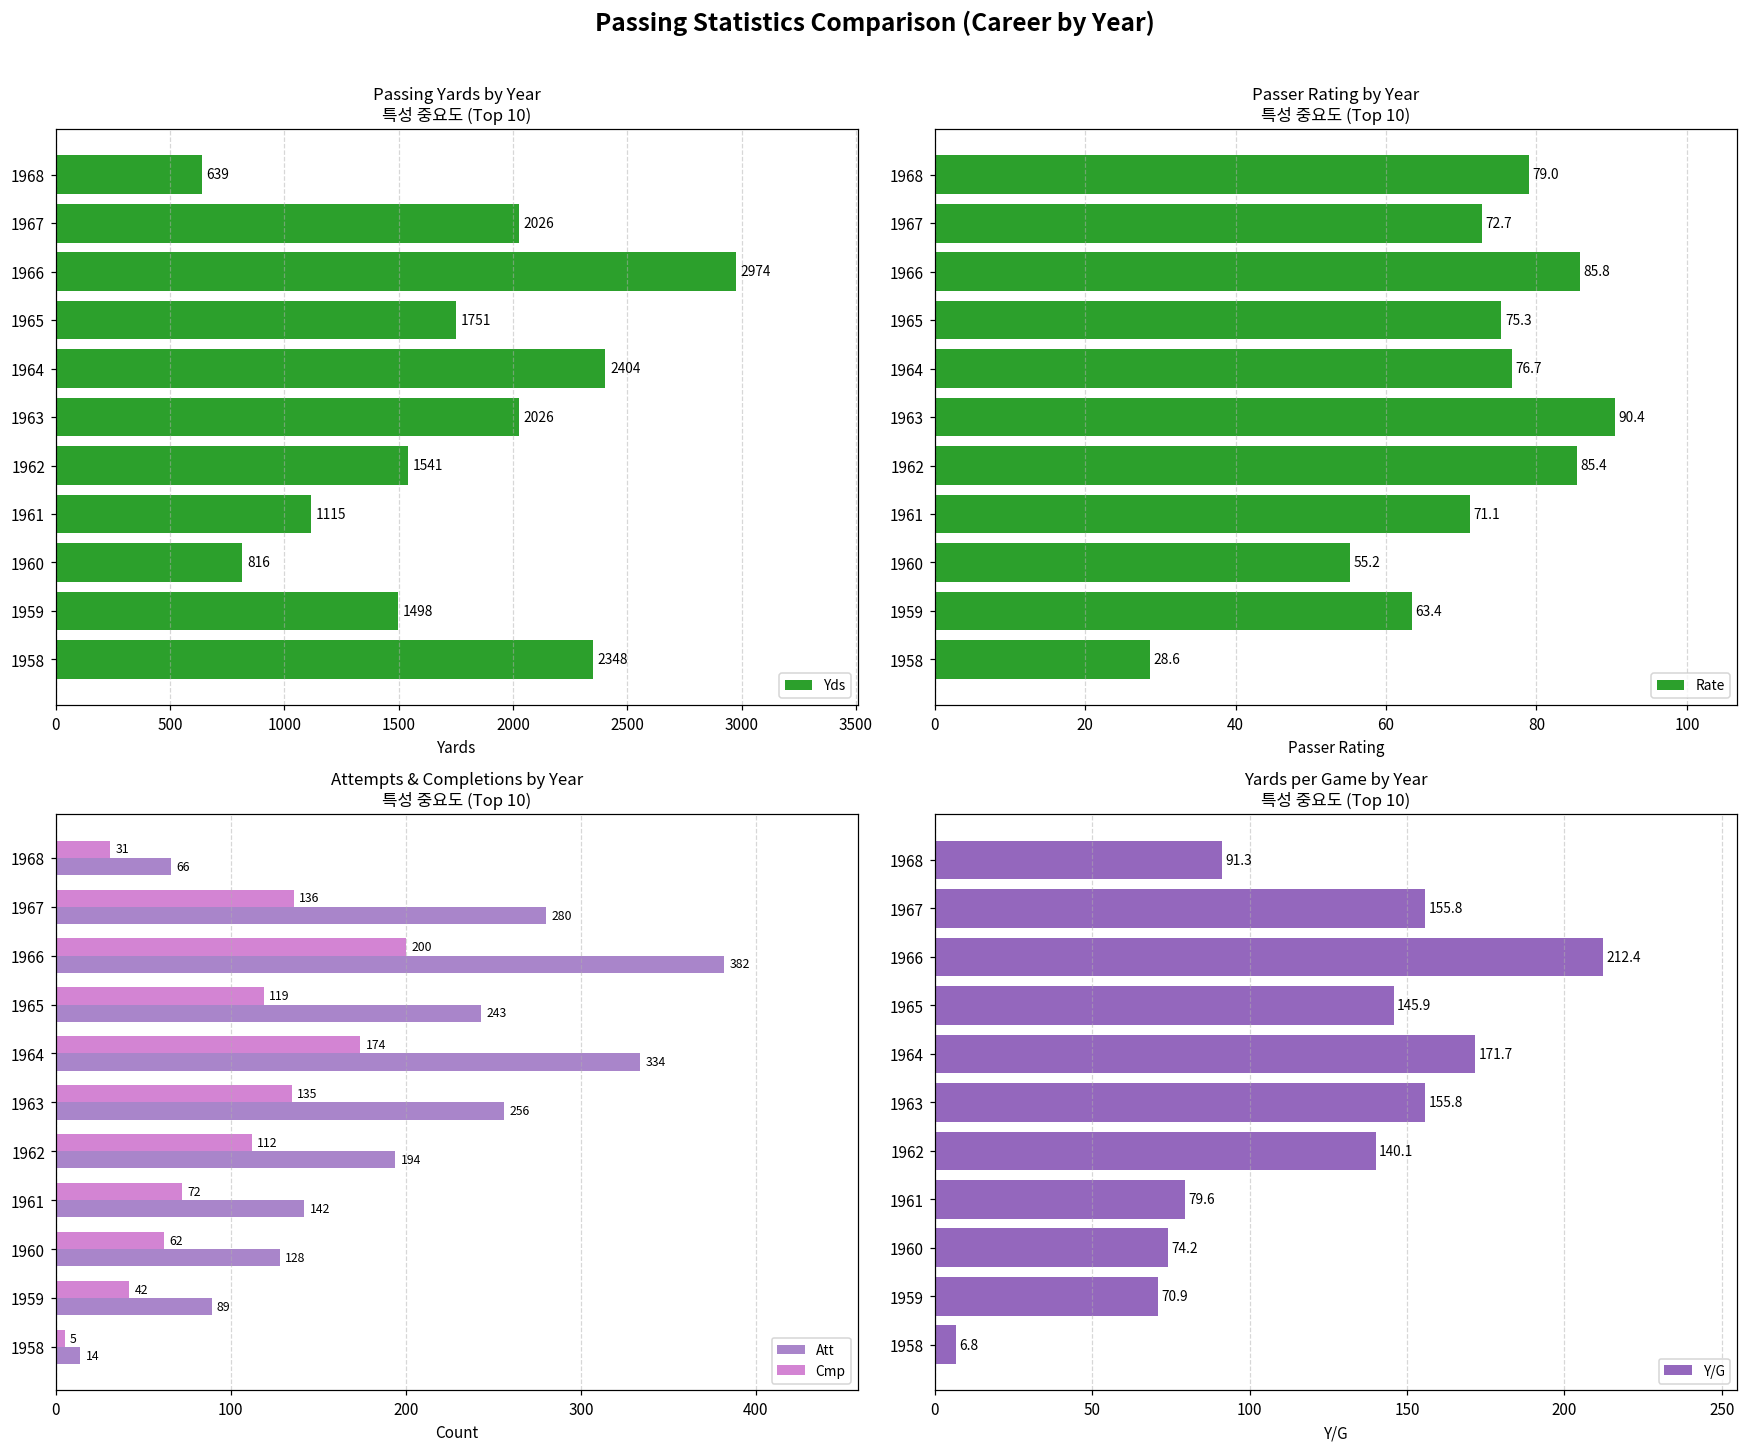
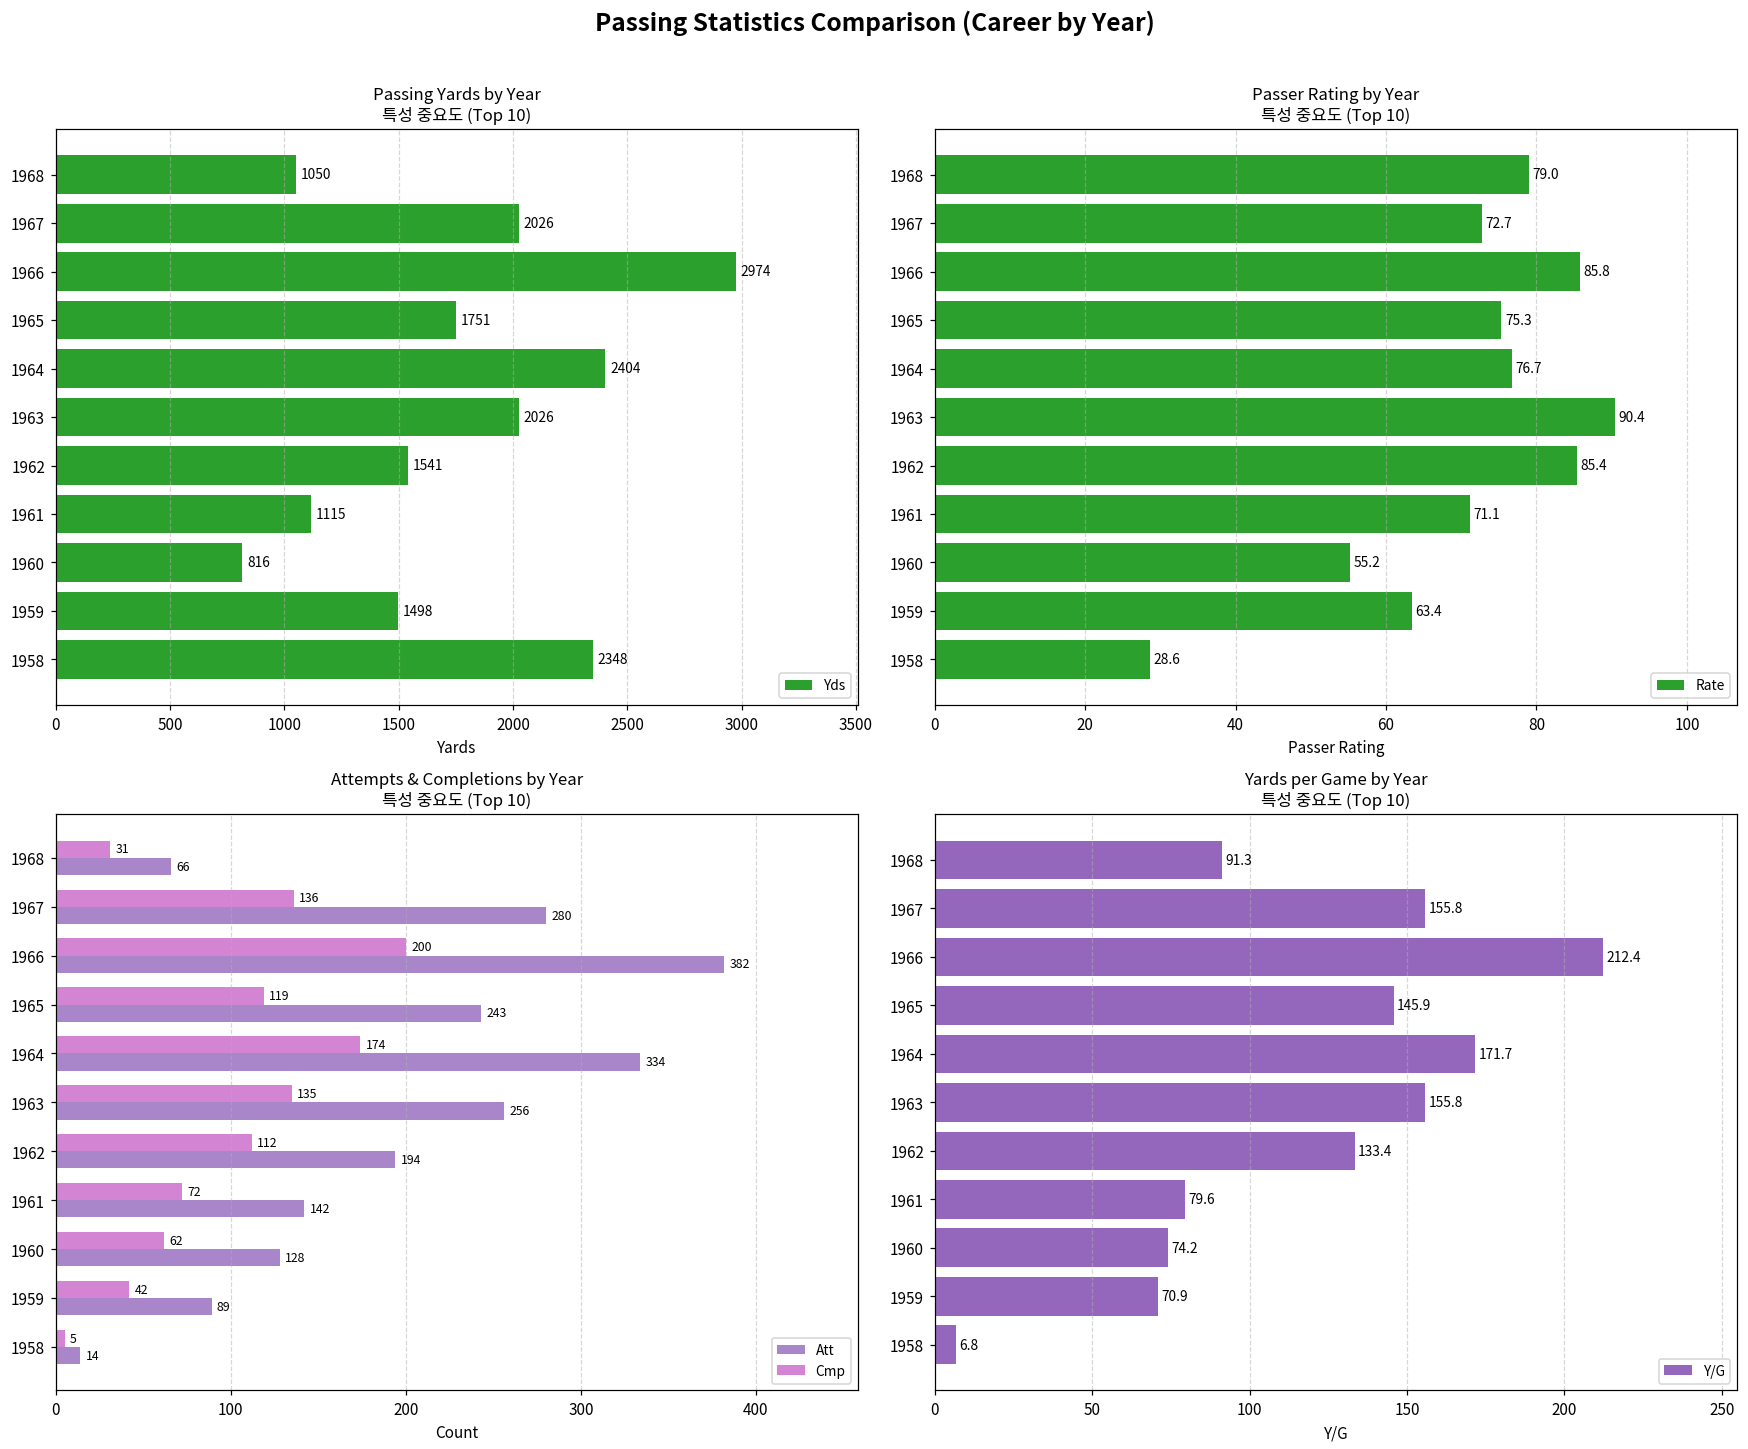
  {
    "Passing Yards by Year 특성 중요도 (Top 10)": {
-     "1968": 639,
+     "1968": 1050,
      "1967": 2026,
      "1966": 2974,
      "1965": 1751,
      "1964": 2404,
      "1963": 2026,
      "1962": 1541,
      "1961": 1115,
      "1960": 816,
      "1959": 1498,
      "1958": 2348
    },
    "Passer Rating by Year 특성 중요도 (Top 10)": {
      "1968": 79.0,
      "1967": 72.7,
      "1966": 85.8,
      "1965": 75.3,
      "1964": 76.7,
      "1963": 90.4,
      "1962": 85.4,
      "1961": 71.1,
      "1960": 55.2,
      "1959": 63.4,
      "1958": 28.6
    },
    "Yards per Game by Year 특성 중요도 (Top 10)": {
      "1968": 91.3,
      "1967": 155.8,
      "1966": 212.4,
      "1965": 145.9,
      "1964": 171.7,
      "1963": 155.8,
-     "1962": 140.1,
+     "1962": 133.4,
      "1961": 79.6,
      "1960": 74.2,
      "1959": 70.9,
      "1958": 6.8
    }
  }
